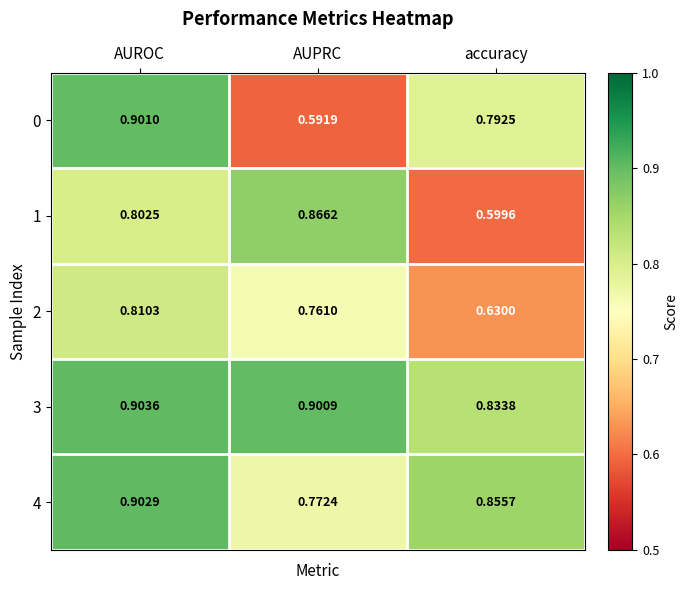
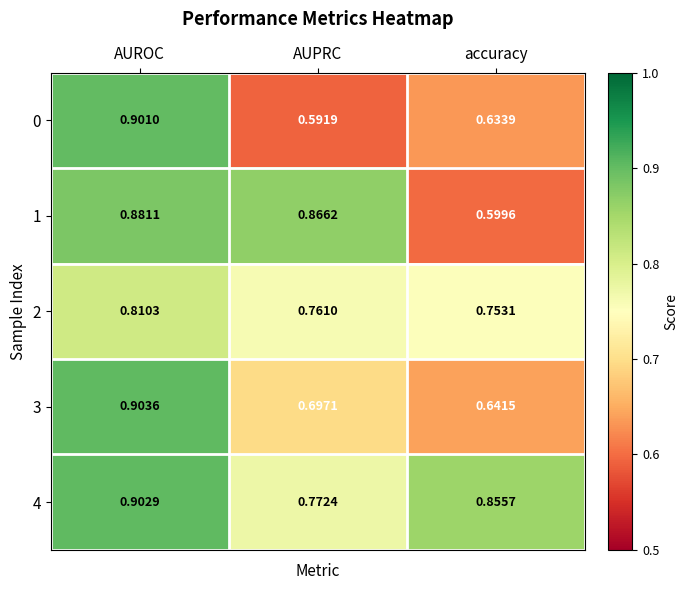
  {
    "0": {
      "AUROC": 0.9010,
      "AUPRC": 0.5919,
-     "accuracy": 0.7925
+     "accuracy": 0.6339
    },
    "1": {
-     "AUROC": 0.8025,
+     "AUROC": 0.8811,
      "AUPRC": 0.8662,
      "accuracy": 0.5996
    },
    "2": {
      "AUROC": 0.8103,
      "AUPRC": 0.7610,
-     "accuracy": 0.6300
+     "accuracy": 0.7531
    },
    "3": {
      "AUROC": 0.9036,
-     "AUPRC": 0.9009,
-     "accuracy": 0.8338
+     "AUPRC": 0.6971,
+     "accuracy": 0.6415
    },
    "4": {
      "AUROC": 0.9029,
      "AUPRC": 0.7724,
      "accuracy": 0.8557
    }
  }
